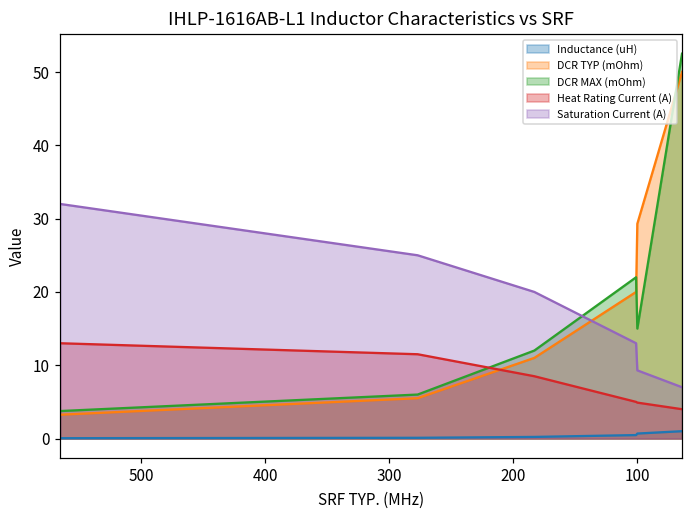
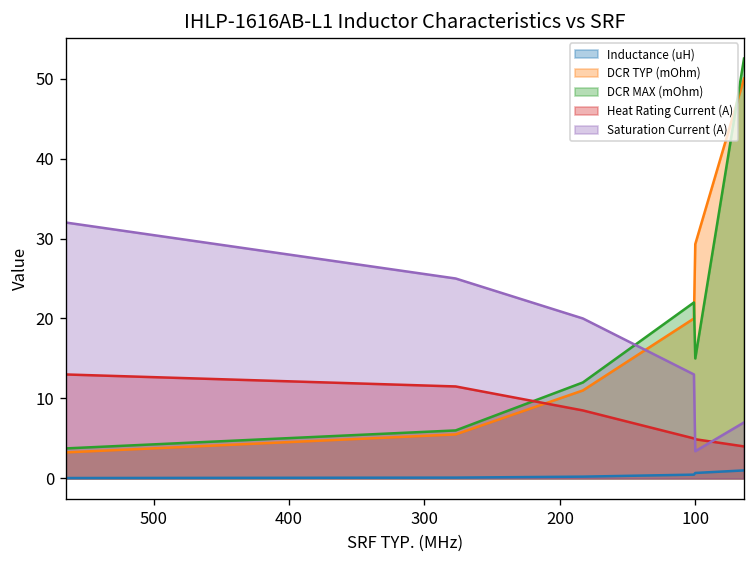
  {
    "Inductance (uH)": {
      "100": 1
    },
    "DCR MAX (mOhm)": {
      "100": 15
    },
    "Saturation Current (A)": {
-     "100": 9
+     "100": 3
    }
  }
